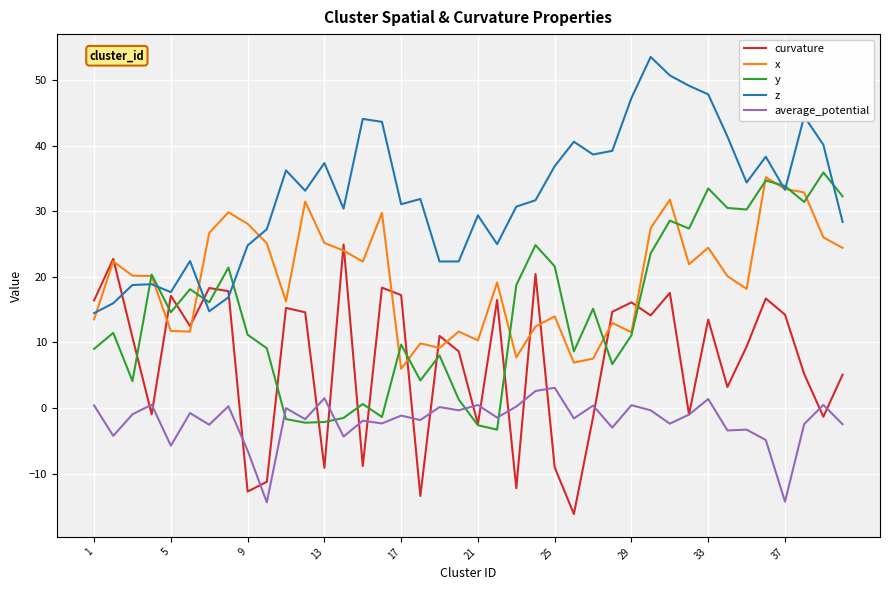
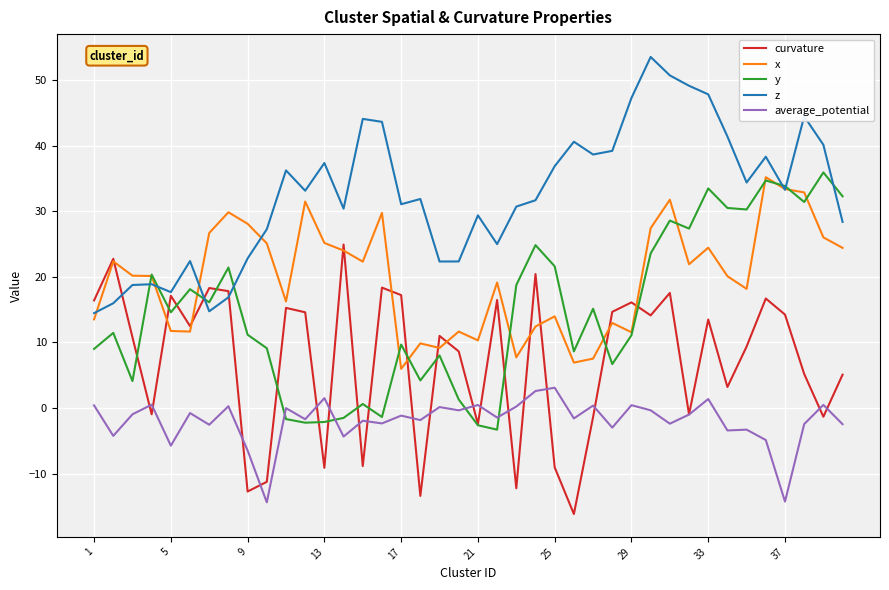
  {
    "curvature": {
      "1": 16,
      "5": 17,
      "9": -13,
      "13": -9,
      "17": 17,
      "25": -9,
      "29": 16,
      "33": 14,
      "37": 14
    },
    "x": {
      "1": 14,
      "5": 12,
      "9": 28,
      "13": 25,
      "17": 6,
      "21": 10,
      "25": 14,
      "29": 12,
      "33": 24
    },
    "y": {
      "1": 9,
      "5": 15,
      "9": 11,
      "13": -2,
      "17": 10,
      "25": 22,
      "29": 11,
      "33": 33,
      "37": 34
    },
    "z": {
      "1": 14,
      "5": 18,
-     "9": 25,
+     "9": 23,
      "13": 37,
      "17": 31,
      "21": 29,
      "25": 37,
      "29": 47,
      "33": 48
    },
    "average_potential": {
      "1": 0,
      "5": -6,
      "9": -6,
      "13": 2,
      "17": -1,
      "21": 0,
      "25": 3,
      "29": 0,
      "33": 1,
      "37": -14
    }
  }
